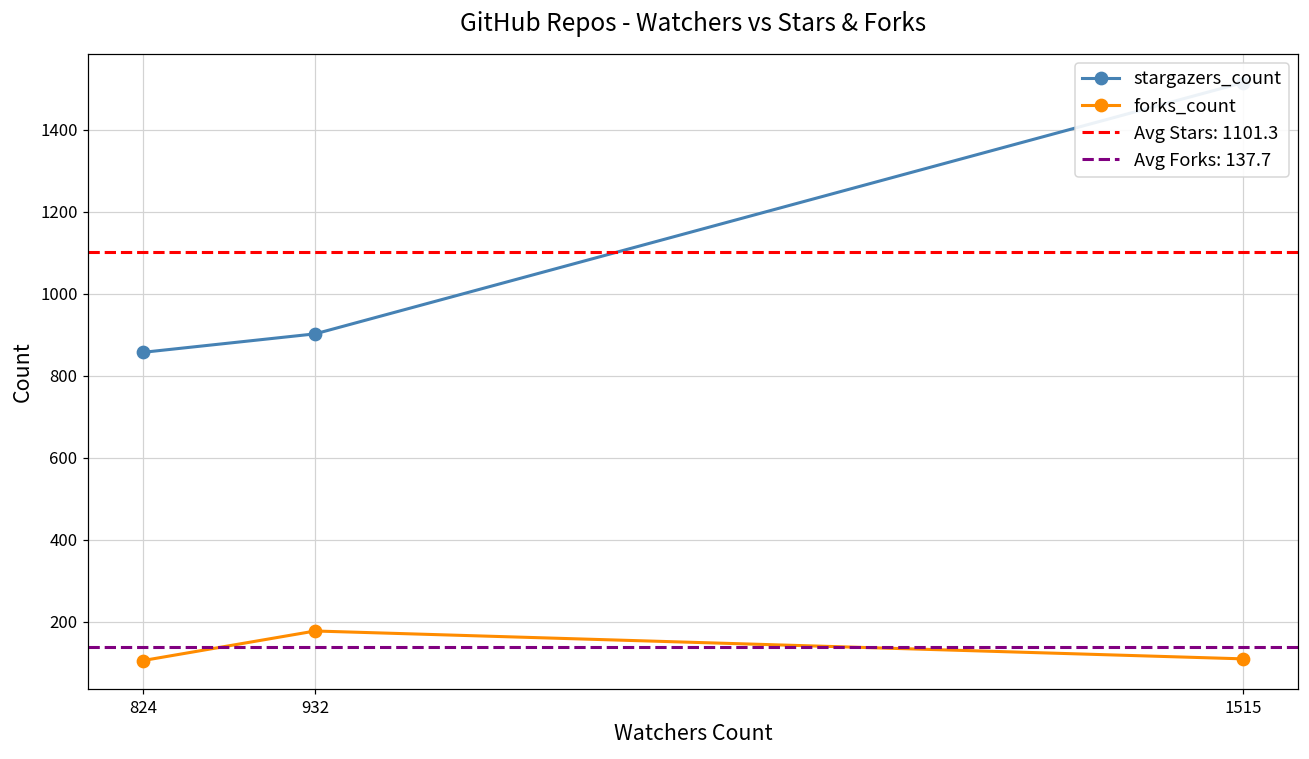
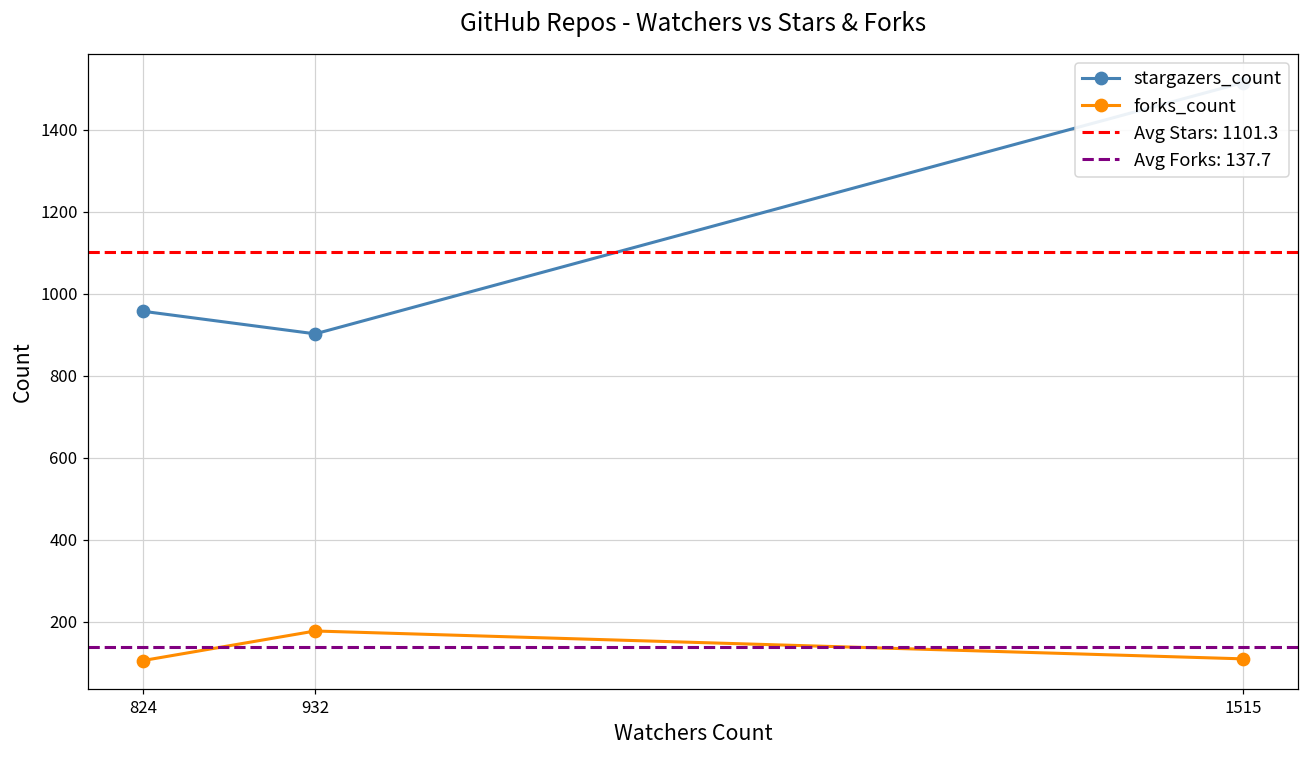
  {
    "stargazers_count": {
-     "824": 860,
+     "824": 960,
      "932": 900
    },
    "forks_count": {
      "824": 110,
      "932": 180,
      "1515": 110
    }
  }
